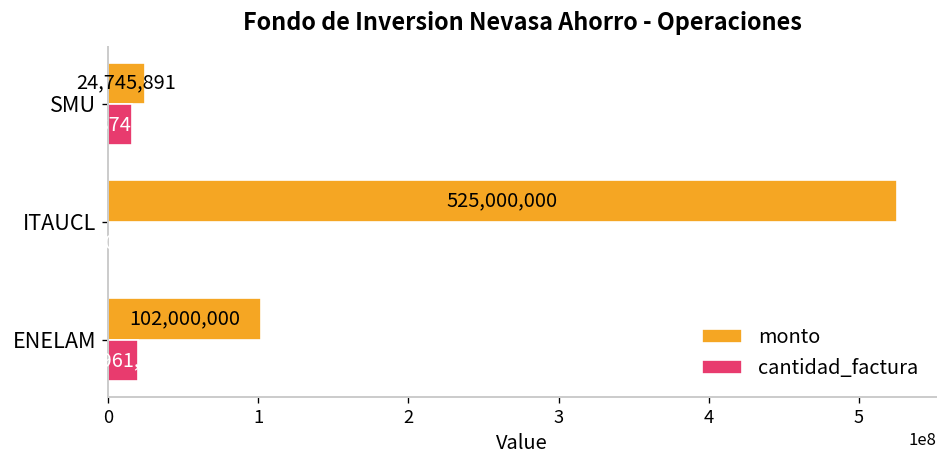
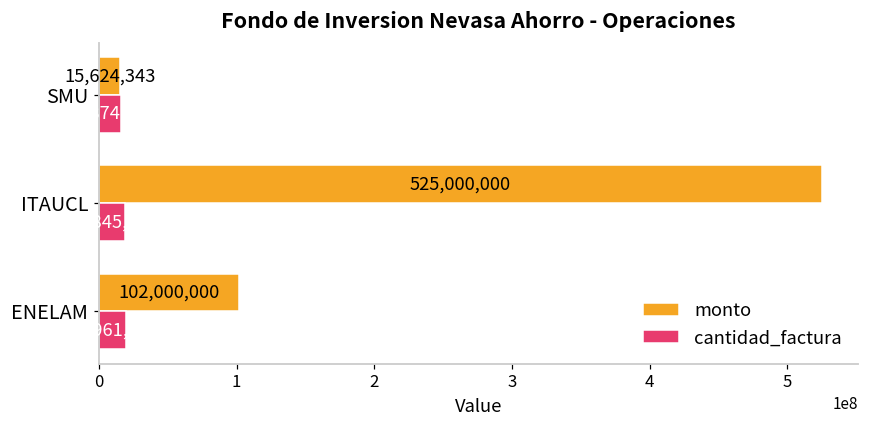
  {
    "monto": {
-     "SMU": "24,745,891",
+     "SMU": "15,624,343",
      "ITAUCL": "525,000,000",
      "ENELAM": "102,000,000"
    },
    "cantidad_factura": {
      "SMU": "16000000",
-     "ITAUCL": "0",
+     "ITAUCL": "19000000",
      "ENELAM": "20000000"
    }
  }
